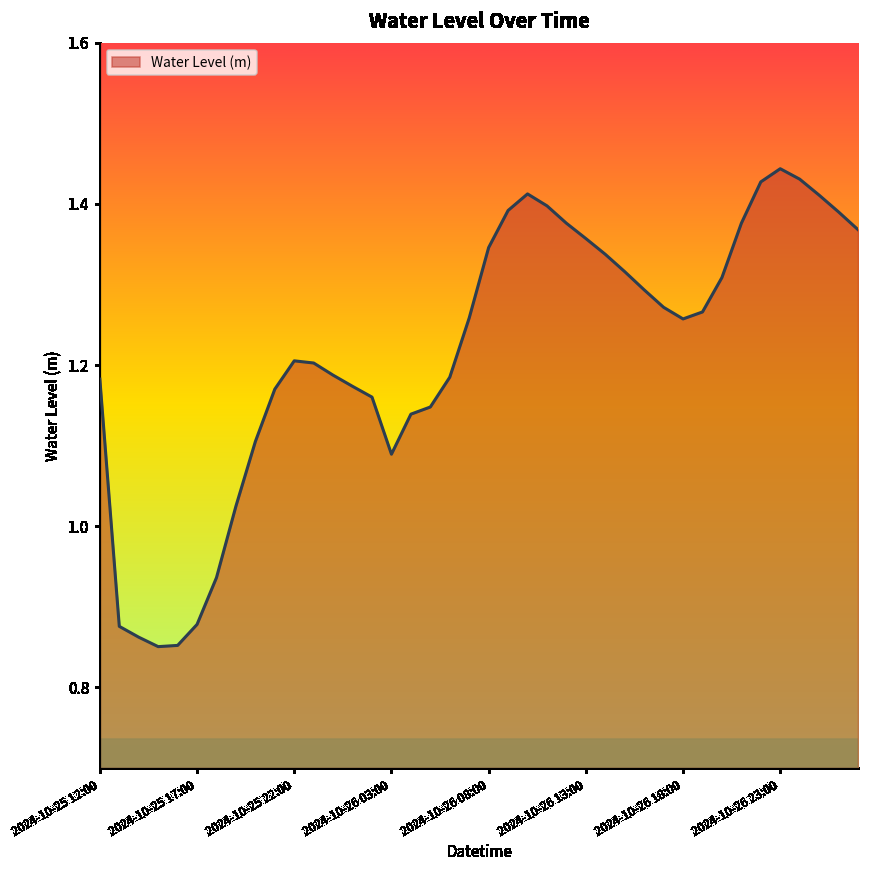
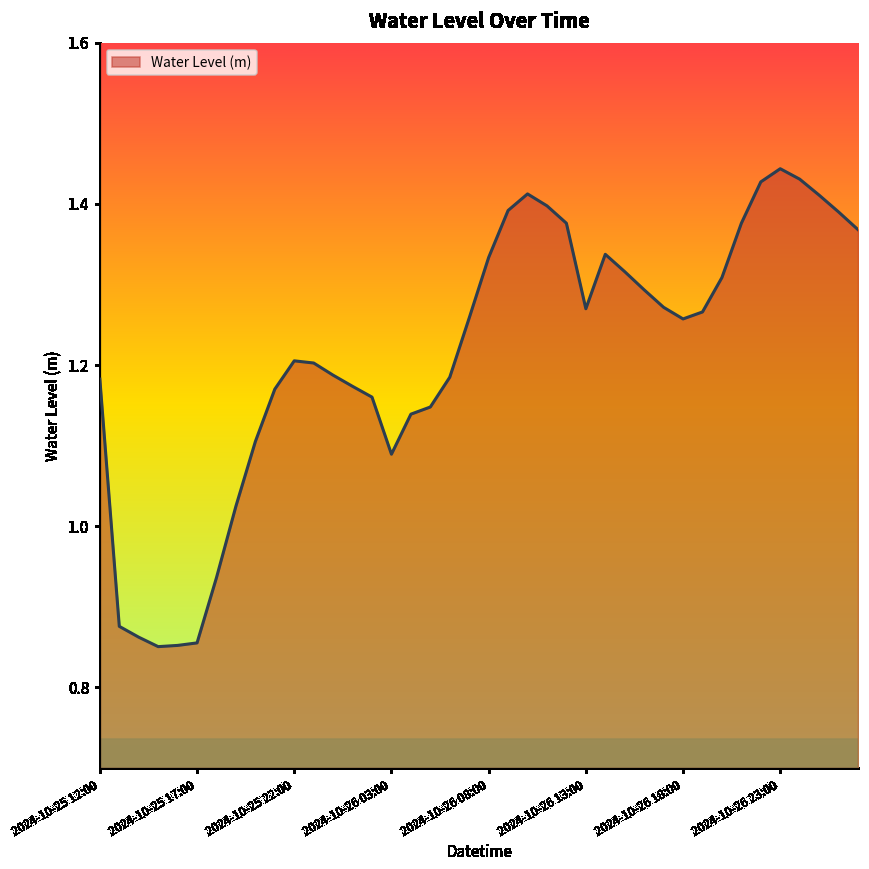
  {
    "2024-10-25 12:00": 1.18,
-   "2024-10-25 17:00": 0.88,
+   "2024-10-25 17:00": 0.86,
    "2024-10-25 22:00": 1.21,
    "2024-10-26 03:00": 1.09,
-   "2024-10-26 08:00": 1.35,
-   "2024-10-26 13:00": 1.36,
+   "2024-10-26 08:00": 1.33,
+   "2024-10-26 13:00": 1.27,
    "2024-10-26 18:00": 1.26,
    "2024-10-26 23:00": 1.44
  }
